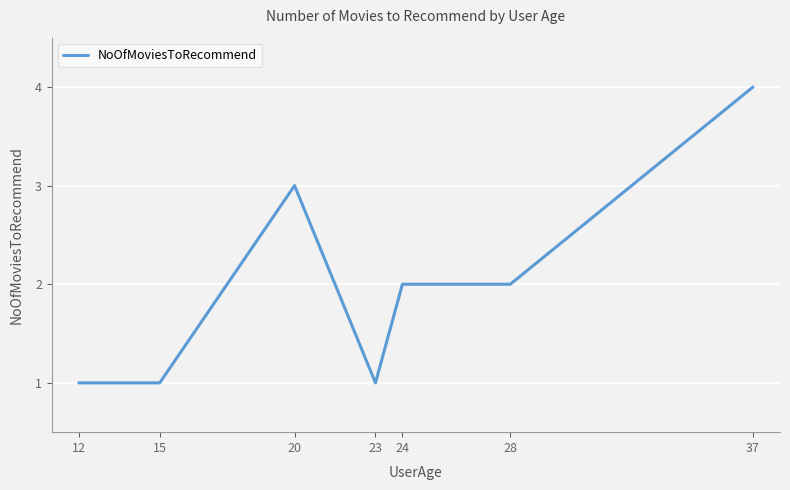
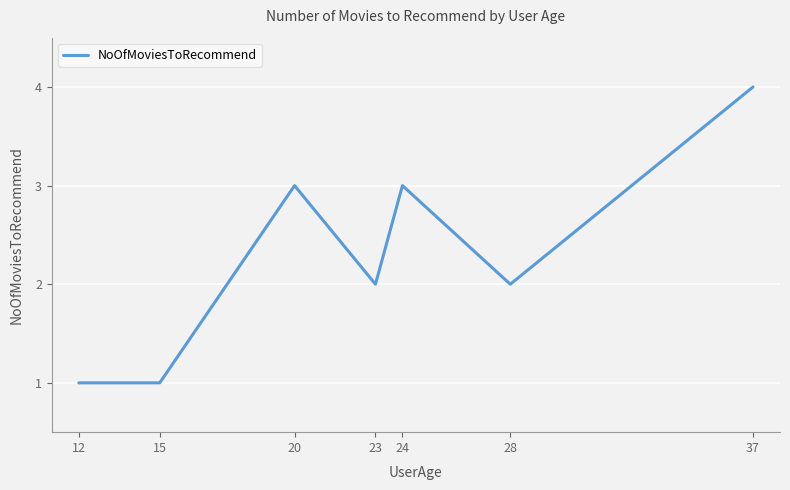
  {
    "12": 1,
    "15": 1,
    "20": 3,
-   "23": 1,
-   "24": 2,
+   "23": 2,
+   "24": 3,
    "28": 2,
    "37": 4
  }
